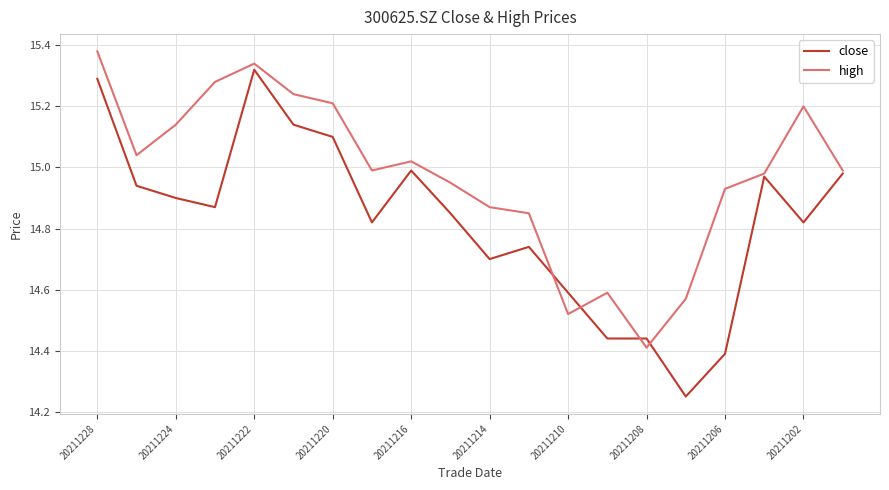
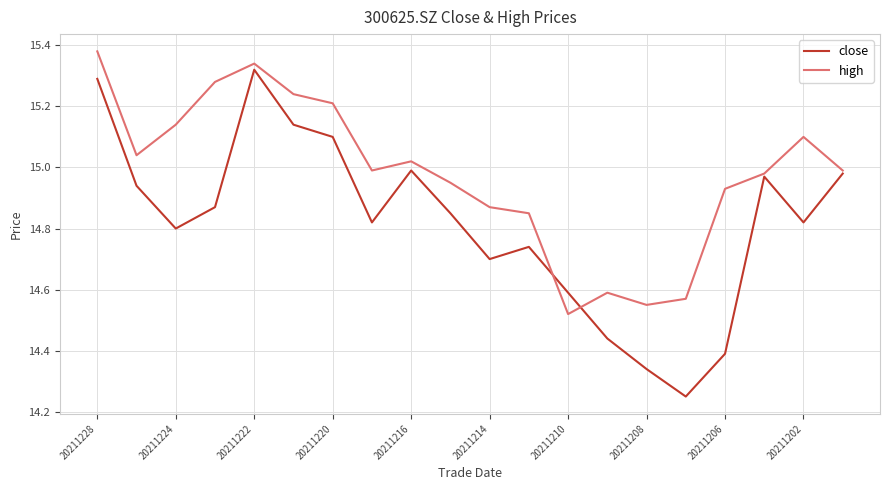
  {
    "close": {
      "20211228": 15.29,
-     "20211224": 14.9,
+     "20211224": 14.8,
      "20211222": 15.32,
      "20211220": 15.10,
      "20211216": 14.99,
      "20211214": 14.70,
      "20211210": 14.59,
-     "20211208": 14.44,
+     "20211208": 14.34,
      "20211206": 14.39,
      "20211202": 14.82
    },
    "high": {
      "20211228": 15.38,
      "20211224": 15.14,
      "20211222": 15.34,
      "20211220": 15.21,
      "20211216": 15.02,
      "20211214": 14.87,
      "20211210": 14.52,
-     "20211208": 14.41,
+     "20211208": 14.55,
      "20211206": 14.93,
-     "20211202": 15.2
+     "20211202": 15.1
    }
  }
